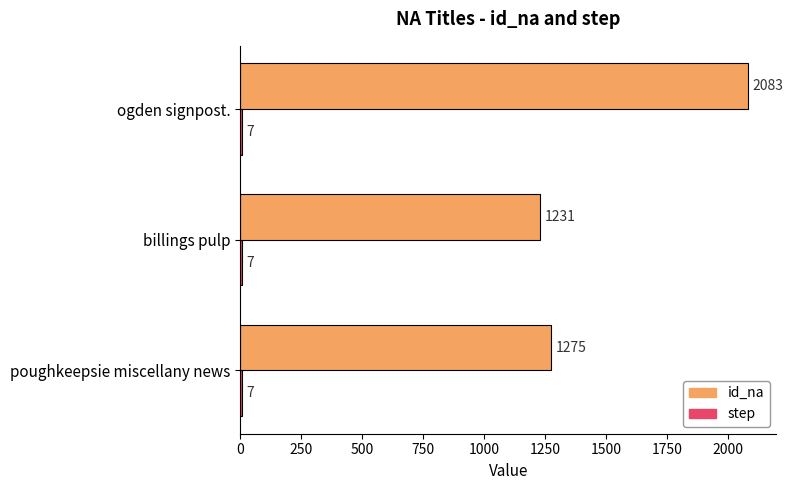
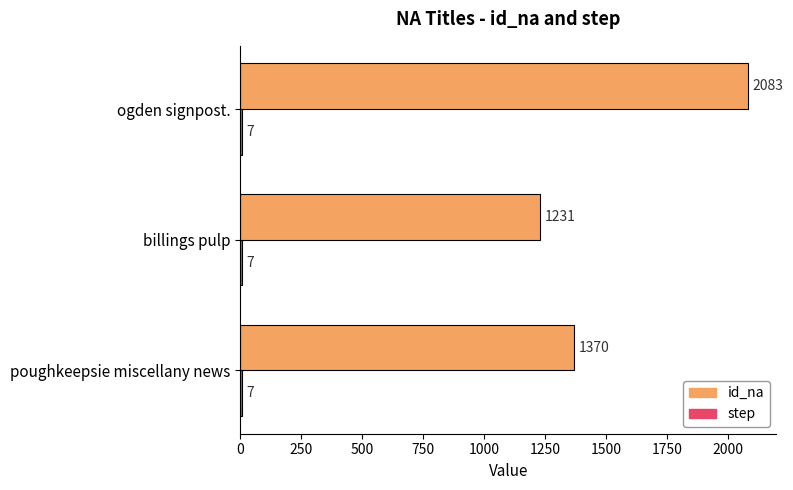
  {
    "id_na": {
      "ogden signpost.": 2083,
      "billings pulp": 1231,
-     "poughkeepsie miscellany news": 1275
+     "poughkeepsie miscellany news": 1370
    },
    "step": {
      "ogden signpost.": 7,
      "billings pulp": 7,
      "poughkeepsie miscellany news": 7
    }
  }
